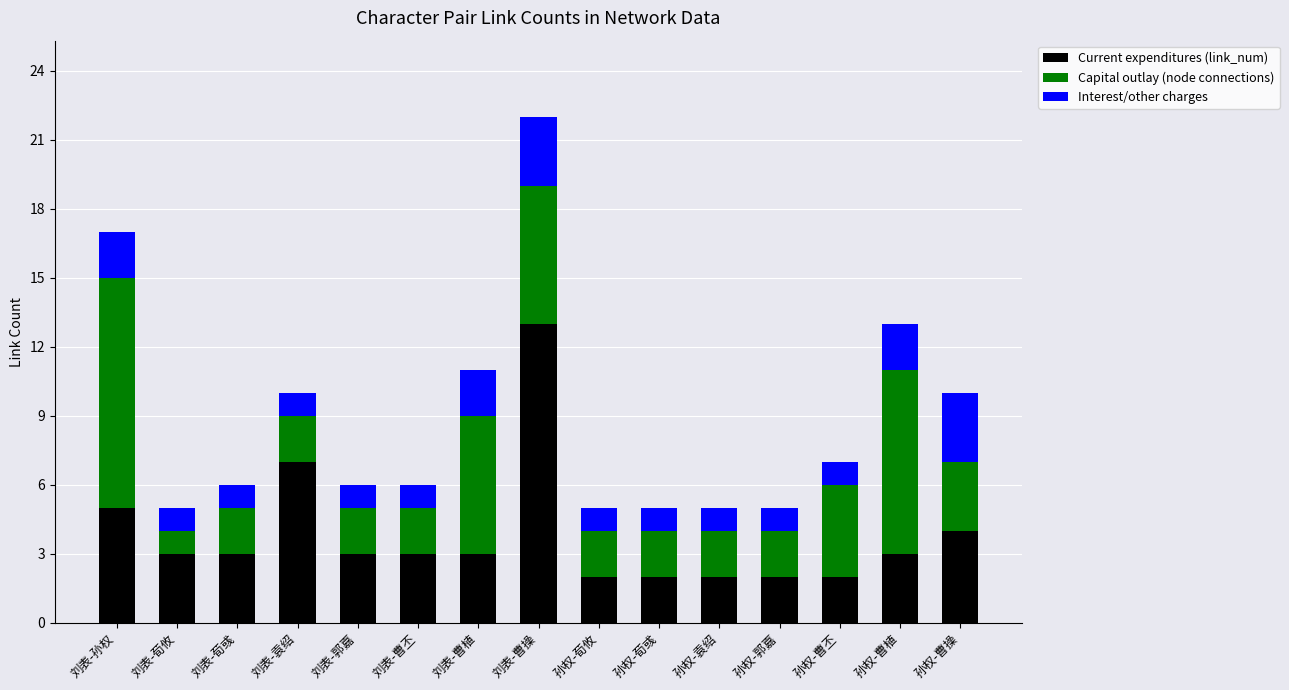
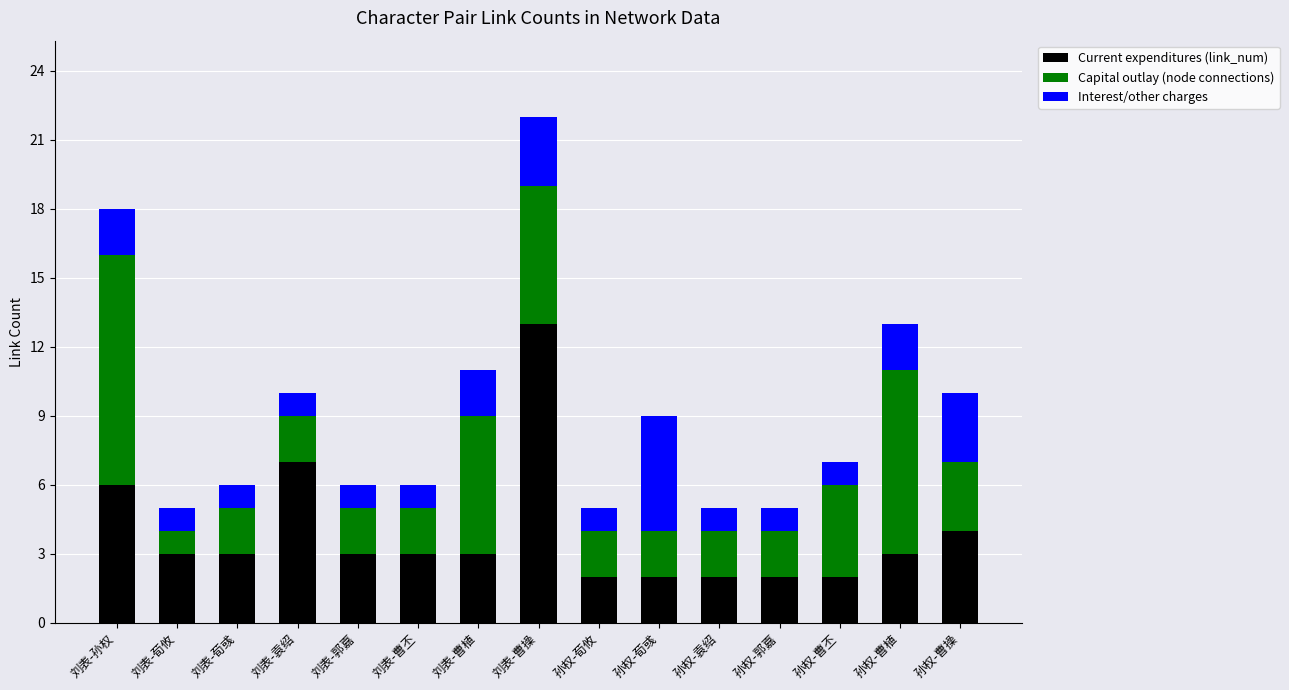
  {
    "Current expenditures (link_num)": {
-     "刘表-孙权": 5,
+     "刘表-孙权": 6,
      "刘表-荀攸": 3,
      "刘表-荀彧": 3,
      "刘表-袁绍": 7,
      "刘表-郭嘉": 3,
      "刘表-曹丕": 3,
      "刘表-曹植": 3,
      "刘表-曹操": 13,
      "孙权-荀攸": 2,
      "孙权-荀彧": 2,
      "孙权-袁绍": 2,
      "孙权-郭嘉": 2,
      "孙权-曹丕": 2,
      "孙权-曹植": 3,
      "孙权-曹操": 4
    },
    "Capital outlay (node connections)": {
      "刘表-孙权": 10,
      "刘表-荀攸": 1,
      "刘表-荀彧": 2,
      "刘表-袁绍": 2,
      "刘表-郭嘉": 2,
      "刘表-曹丕": 2,
      "刘表-曹植": 6,
      "刘表-曹操": 6,
      "孙权-荀攸": 2,
      "孙权-荀彧": 2,
      "孙权-袁绍": 2,
      "孙权-郭嘉": 2,
      "孙权-曹丕": 4,
      "孙权-曹植": 8,
      "孙权-曹操": 3
    },
    "Interest/other charges": {
      "刘表-孙权": 2,
      "刘表-荀攸": 1,
      "刘表-荀彧": 1,
      "刘表-袁绍": 1,
      "刘表-郭嘉": 1,
      "刘表-曹丕": 1,
      "刘表-曹植": 2,
      "刘表-曹操": 3,
      "孙权-荀攸": 1,
-     "孙权-荀彧": 1,
+     "孙权-荀彧": 5,
      "孙权-袁绍": 1,
      "孙权-郭嘉": 1,
      "孙权-曹丕": 1,
      "孙权-曹植": 2,
      "孙权-曹操": 3
    }
  }
